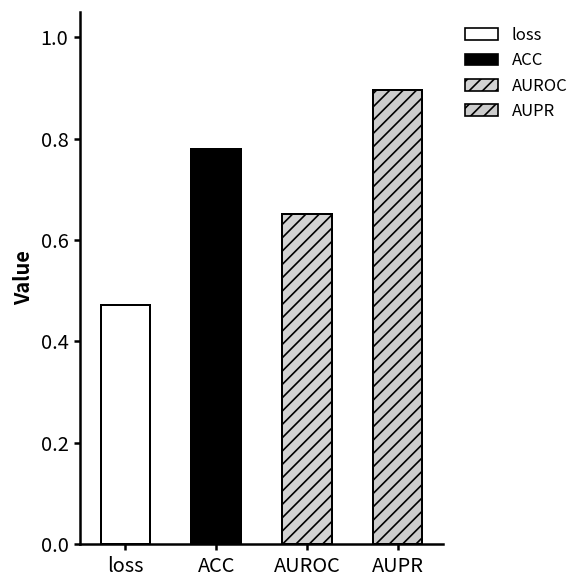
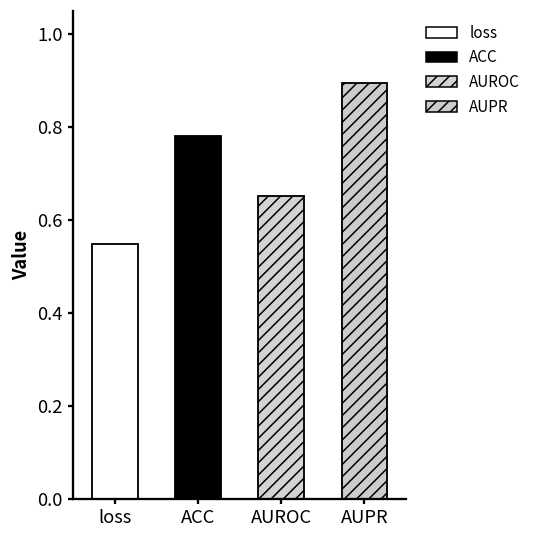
  {
-   "loss": 0.47,
+   "loss": 0.55,
    "ACC": 0.78,
    "AUROC": 0.65,
    "AUPR": 0.90
  }
